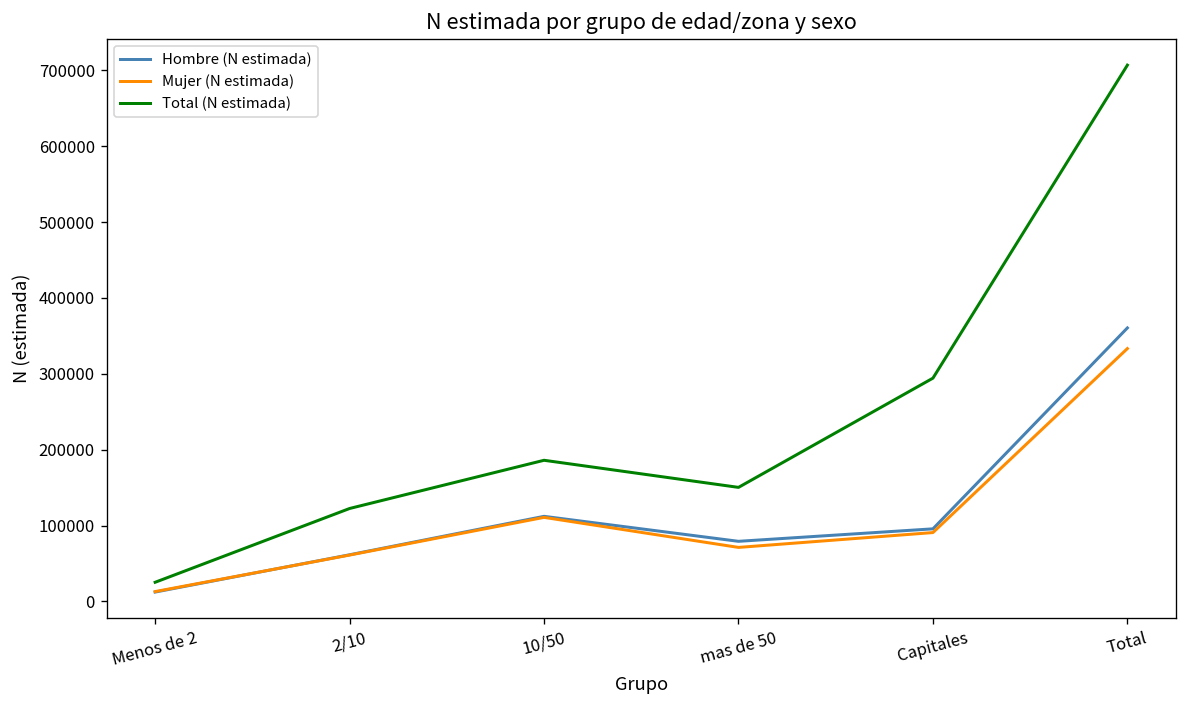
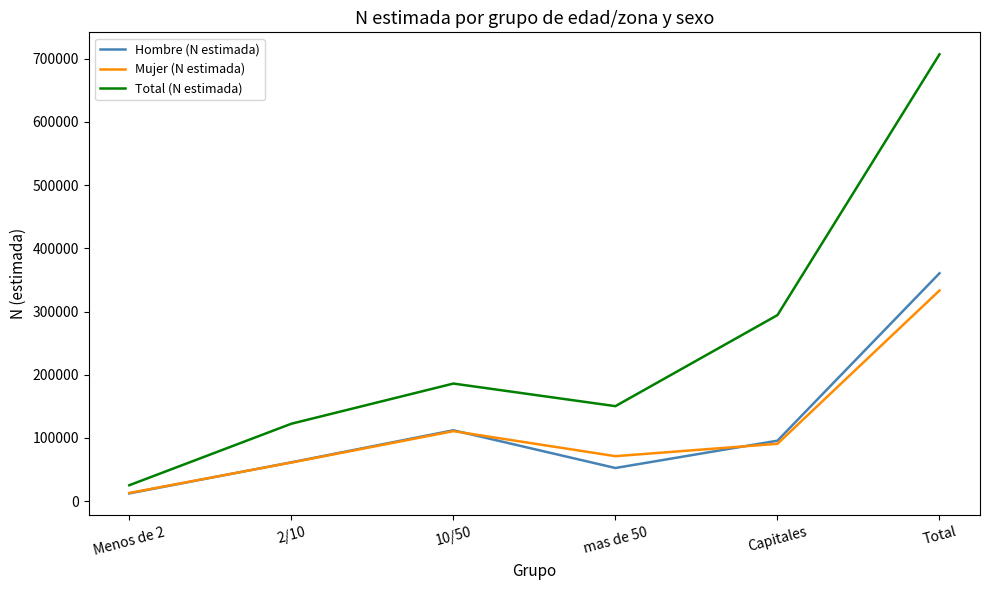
  {
    "Hombre (N estimada)": {
-     "mas de 50": 80000,
+     "mas de 50": 50000,
      "Capitales": 100000,
      "Total": 360000
    },
    "Mujer (N estimada)": {
      "mas de 50": 70000,
      "Capitales": 90000,
      "Total": 330000
    },
    "Total (N estimada)": {
      "Menos de 2": 30000,
      "2/10": 120000,
      "10/50": 190000,
      "mas de 50": 150000,
      "Capitales": 290000,
      "Total": 710000
    }
  }
